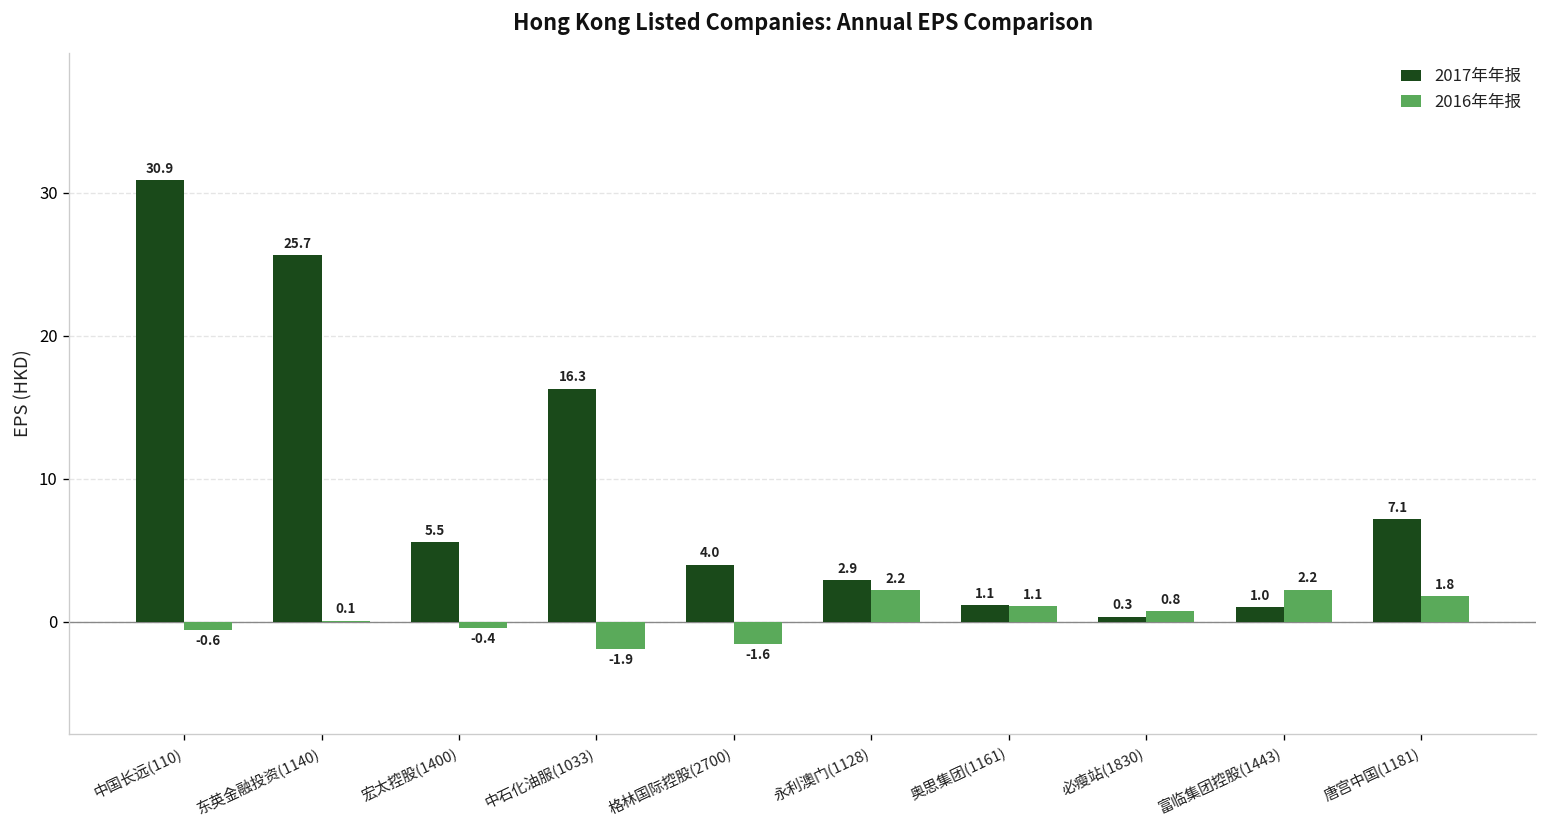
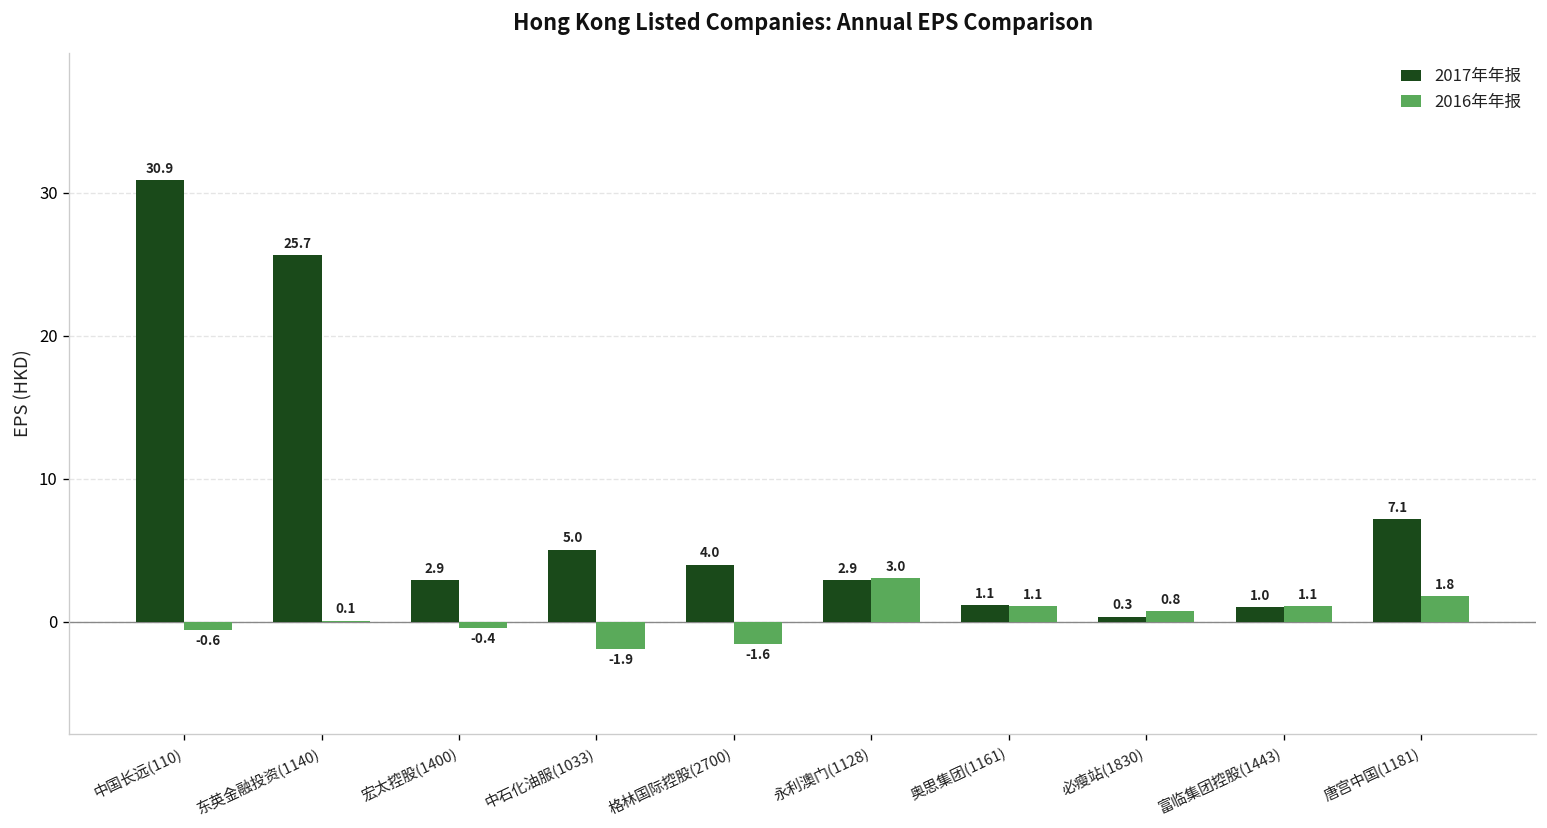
  {
    "2017年年报": {
      "中国长远(110)": 30.9,
      "东英金融投资(1140)": 25.7,
-     "宏太控股(1400)": 5.5,
-     "中石化油服(1033)": 16.3,
+     "宏太控股(1400)": 2.9,
+     "中石化油服(1033)": 5.0,
      "格林国际控股(2700)": 4.0,
      "永利澳门(1128)": 2.9,
      "奥思集团(1161)": 1.1,
      "必瘦站(1830)": 0.3,
      "富临集团控股(1443)": 1.0,
      "唐宫中国(1181)": 7.1
    },
    "2016年年报": {
      "中国长远(110)": -0.6,
      "东英金融投资(1140)": 0.1,
      "宏太控股(1400)": -0.4,
      "中石化油服(1033)": -1.9,
      "格林国际控股(2700)": -1.6,
-     "永利澳门(1128)": 2.2,
+     "永利澳门(1128)": 3.0,
      "奥思集团(1161)": 1.1,
      "必瘦站(1830)": 0.8,
-     "富临集团控股(1443)": 2.2,
+     "富临集团控股(1443)": 1.1,
      "唐宫中国(1181)": 1.8
    }
  }
